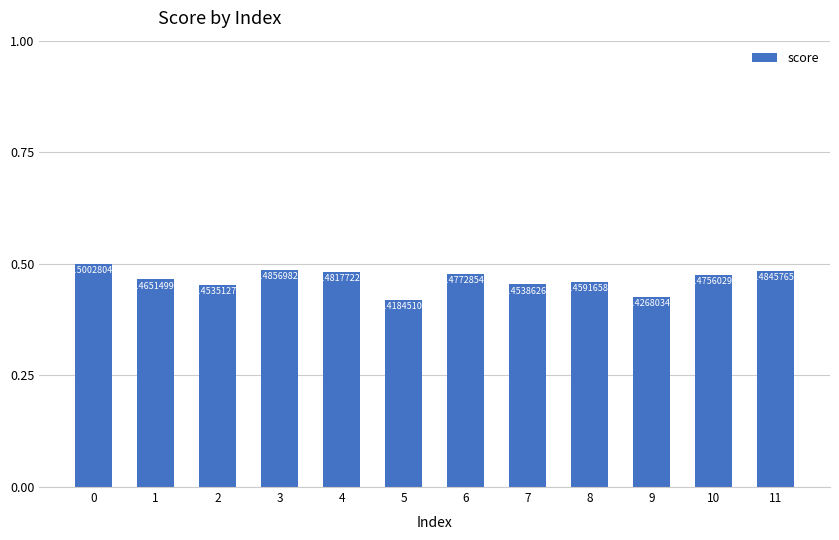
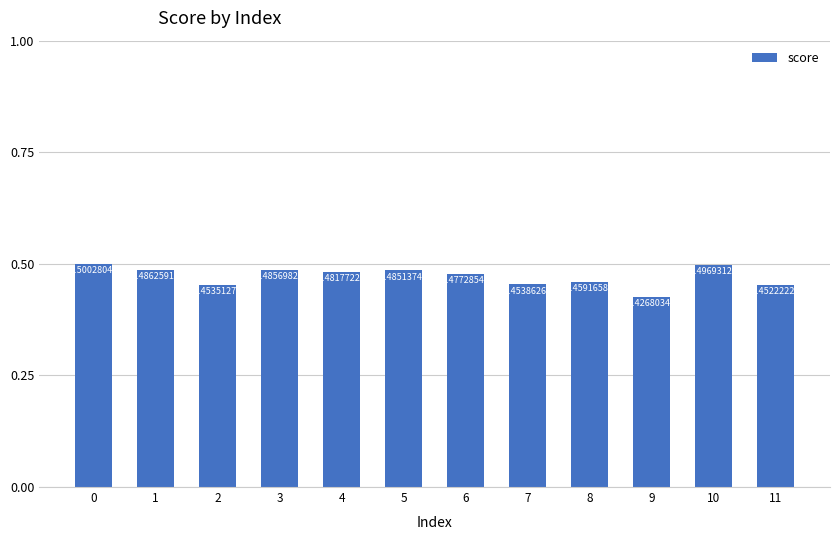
  {
    "0": 0.50028043,
-   "1": 0.46514991,
+   "1": 0.48625911,
    "2": 0.45351275,
    "3": 0.48569826,
    "4": 0.48177229,
-   "5": 0.41845106,
+   "5": 0.48513741,
    "6": 0.47728547,
    "7": 0.45386265,
    "8": 0.45916587,
    "9": 0.42680341,
-   "10": 0.47560292,
-   "11": 0.48457656
+   "10": 0.49693124,
+   "11": 0.45222223
  }
